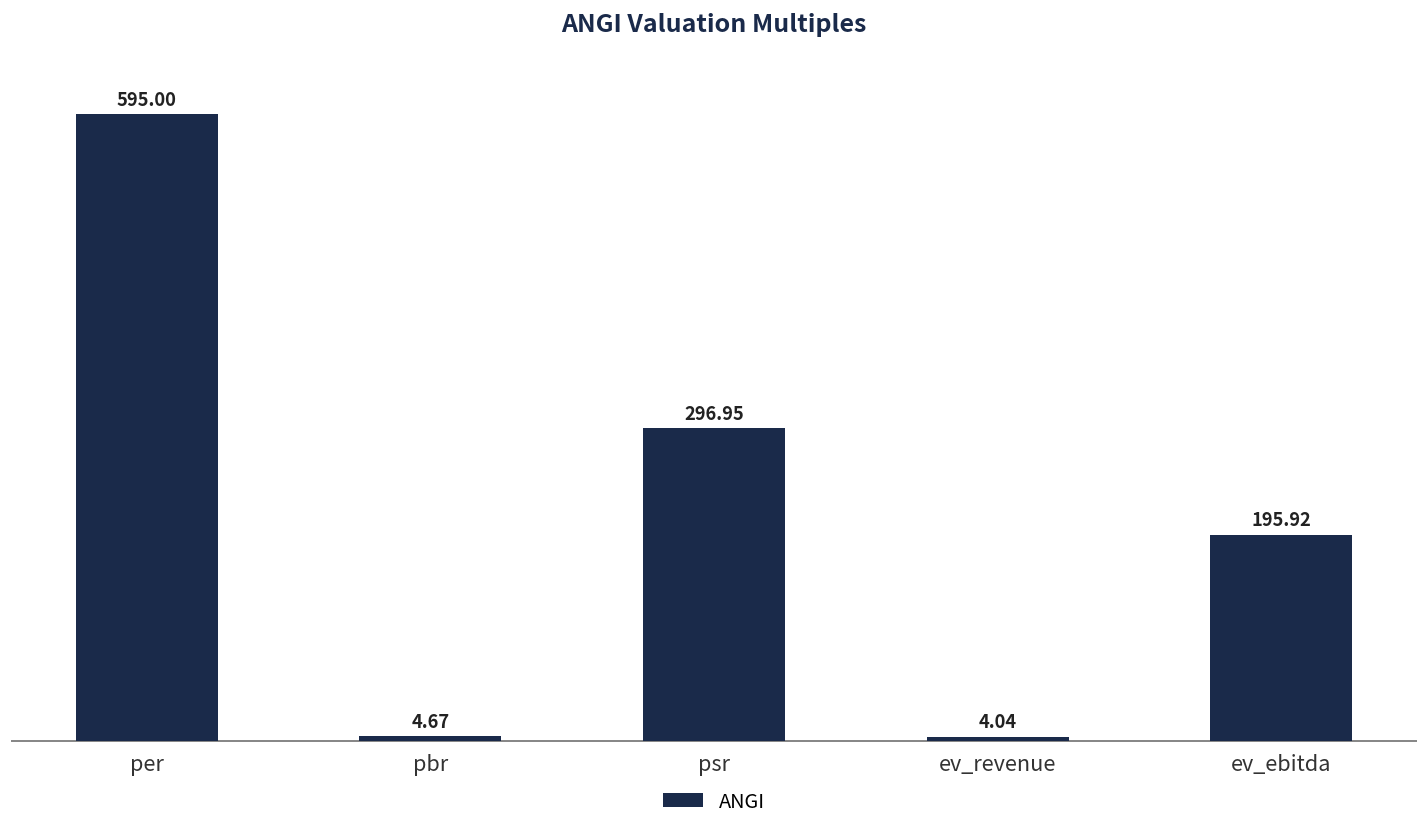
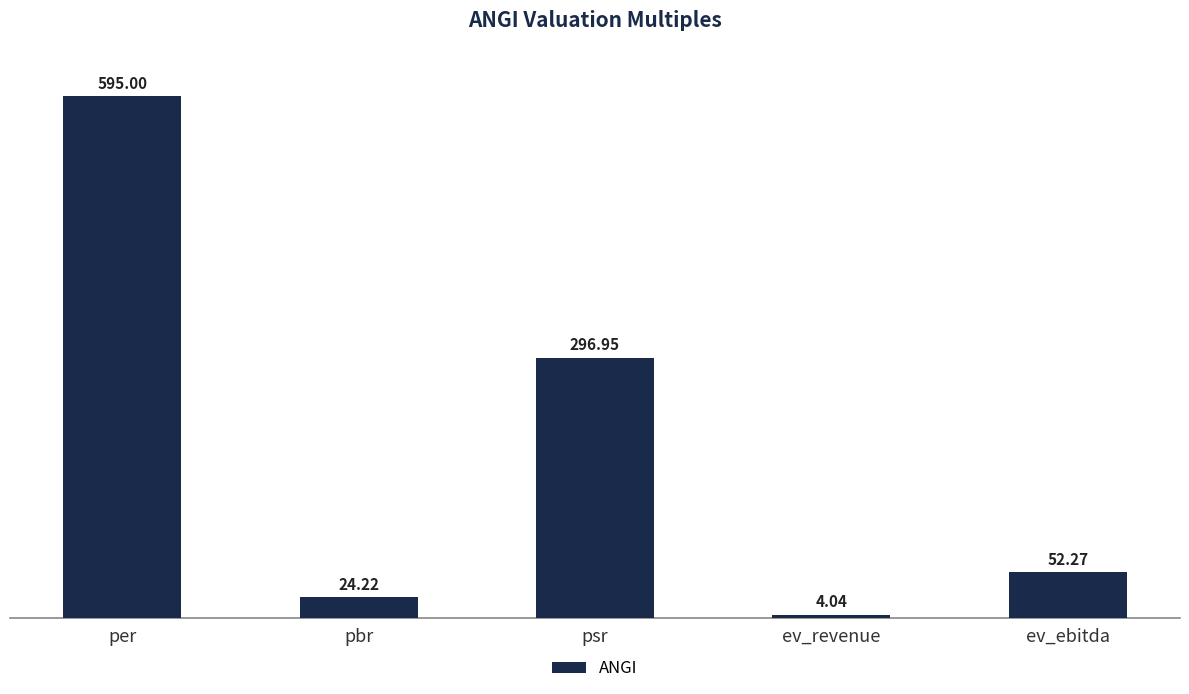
  {
    "per": 595.00,
-   "pbr": 4.67,
+   "pbr": 24.22,
    "psr": 296.95,
    "ev_revenue": 4.04,
-   "ev_ebitda": 195.92
+   "ev_ebitda": 52.27
  }
